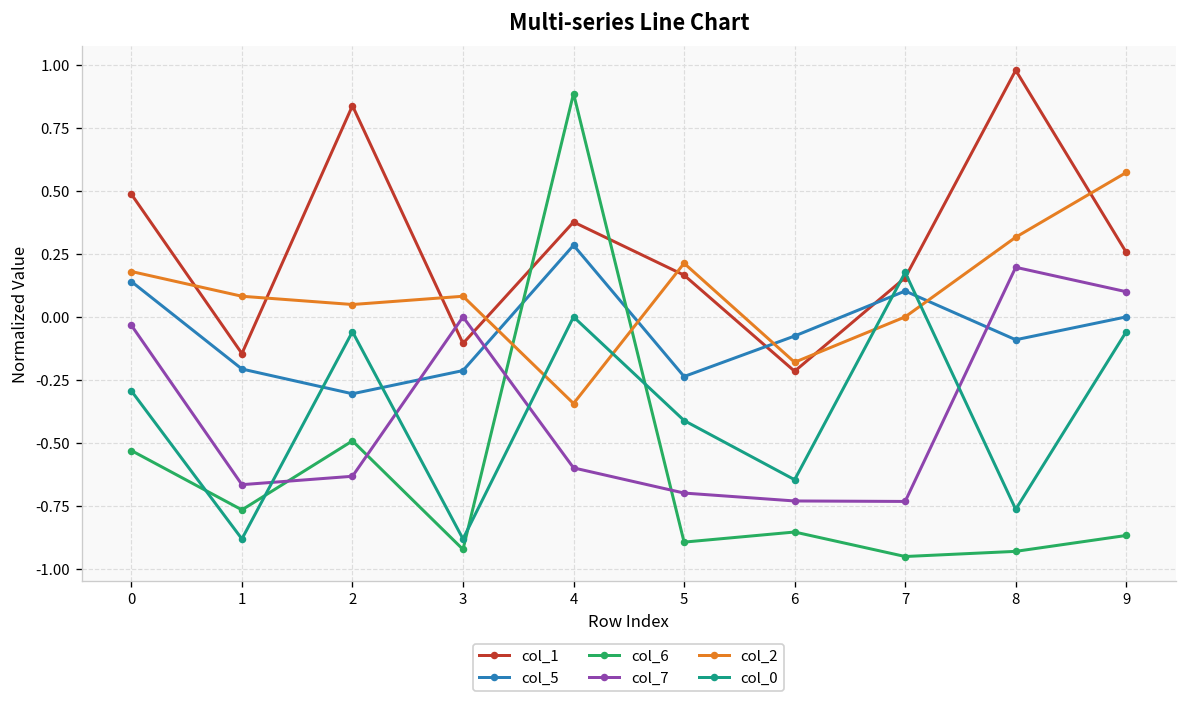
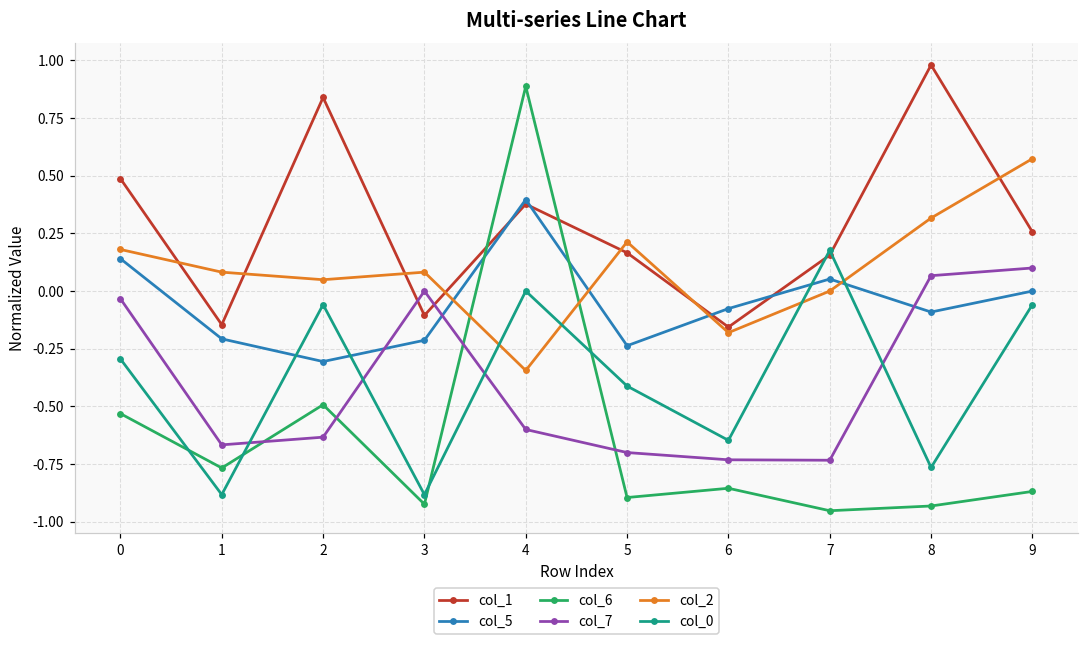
  {
    "col_1": {
      "0": 0.49,
      "1": -0.15,
      "2": 0.84,
      "3": -0.11,
      "4": 0.38,
      "5": 0.17,
-     "6": -0.22,
+     "6": -0.16,
      "7": 0.16,
      "8": 0.98,
      "9": 0.26
    },
    "col_5": {
      "0": 0.14,
      "1": -0.21,
      "2": -0.31,
      "3": -0.21,
-     "4": 0.28,
+     "4": 0.40,
      "5": -0.24,
      "6": -0.08,
-     "7": 0.10,
+     "7": 0.05,
      "8": -0.09,
      "9": 0.00
    },
    "col_7": {
      "0": -0.03,
      "1": -0.67,
      "2": -0.63,
      "3": 0.00,
      "4": -0.60,
      "5": -0.70,
      "6": -0.73,
      "7": -0.73,
-     "8": 0.20,
+     "8": 0.07,
      "9": 0.10
    },
    "col_2": {
      "0": 0.18,
      "1": 0.08,
      "2": 0.05,
      "3": 0.08,
      "4": -0.34,
      "5": 0.21,
      "6": -0.18,
      "7": 0.00,
      "8": 0.32,
      "9": 0.57
    }
  }
